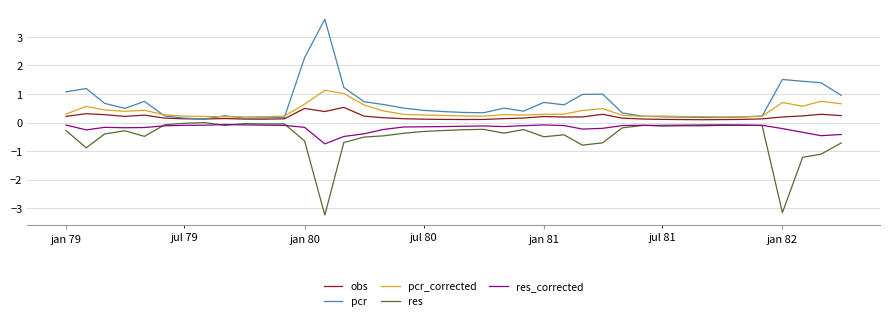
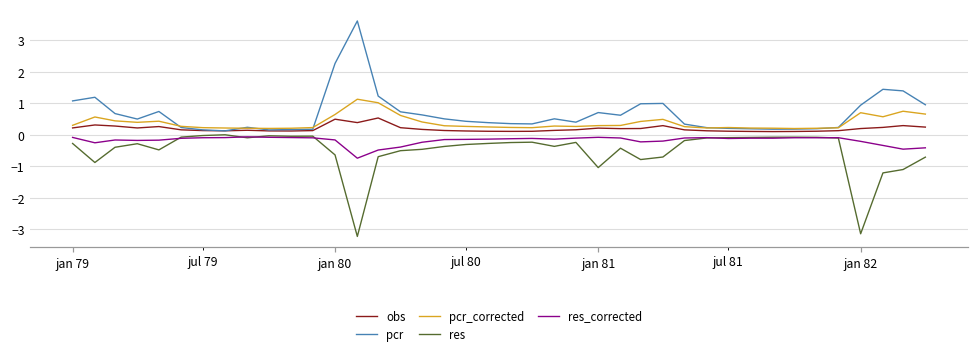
  {
    "obs": {
      "jan 80": 0.5,
      "jan 82": 0.2
    },
    "pcr": {
      "jan 79": 1.1,
      "jan 80": 2.3,
      "jan 81": 0.7,
-     "jan 82": 1.5
+     "jan 82": 0.9
    },
    "pcr_corrected": {
      "jan 80": 0.6,
      "jan 82": 0.7
    },
    "res": {
      "jan 79": -0.3,
      "jan 80": -0.6,
-     "jan 81": -0.5,
+     "jan 81": -1.0,
      "jan 82": -3.1
    },
    "res_corrected": {
      "jan 79": -0.1,
      "jan 80": -0.2,
      "jan 81": -0.1,
      "jan 82": -0.2
    }
  }
